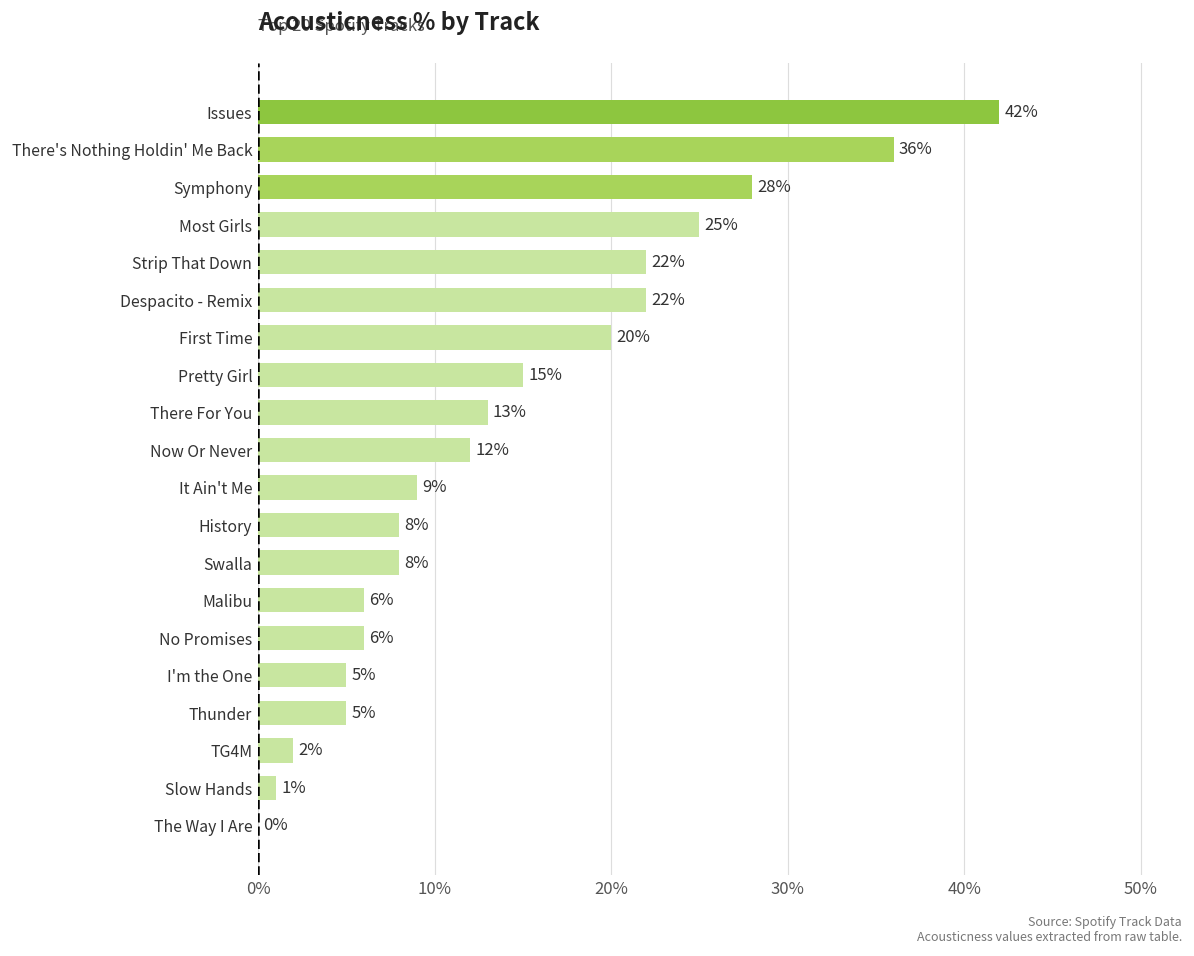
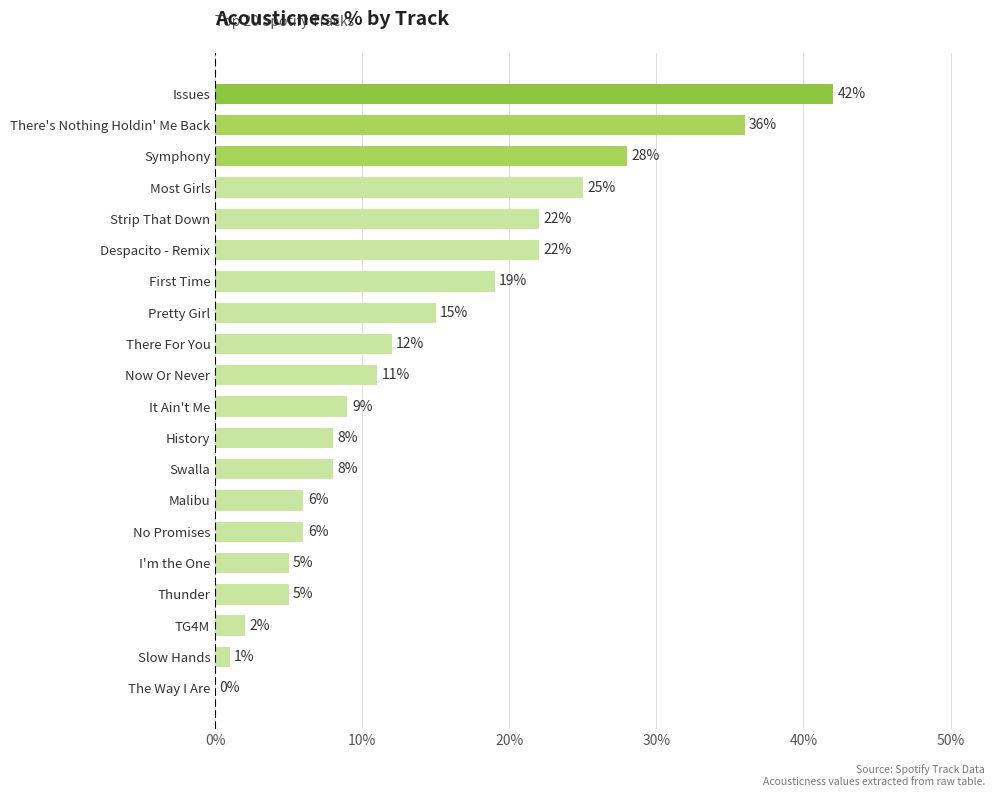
  {
    "Issues": "42%",
    "There's Nothing Holdin' Me Back": "36%",
    "Symphony": "28%",
    "Most Girls": "25%",
    "Strip That Down": "22%",
    "Despacito - Remix": "22%",
-   "First Time": "20%",
+   "First Time": "19%",
    "Pretty Girl": "15%",
-   "There For You": "13%",
-   "Now Or Never": "12%",
+   "There For You": "12%",
+   "Now Or Never": "11%",
    "It Ain't Me": "9%",
    "History": "8%",
    "Swalla": "8%",
    "Malibu": "6%",
    "No Promises": "6%",
    "I'm the One": "5%",
    "Thunder": "5%",
    "TG4M": "2%",
    "Slow Hands": "1%",
    "The Way I Are": "0%"
  }
